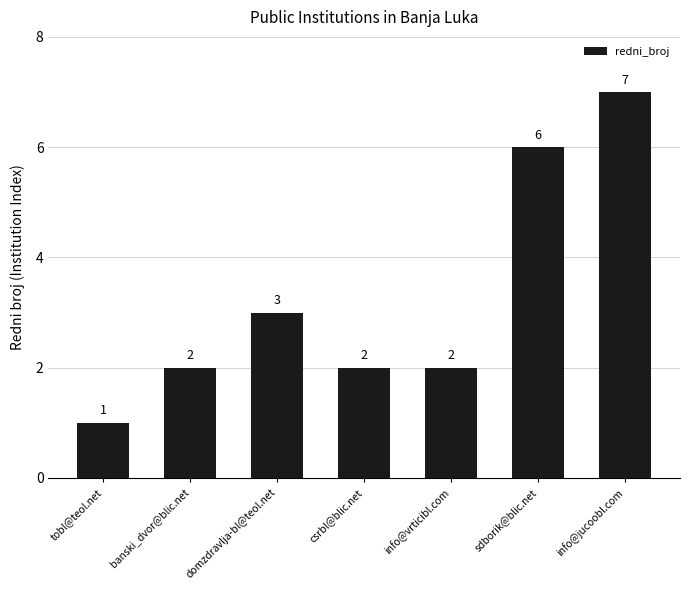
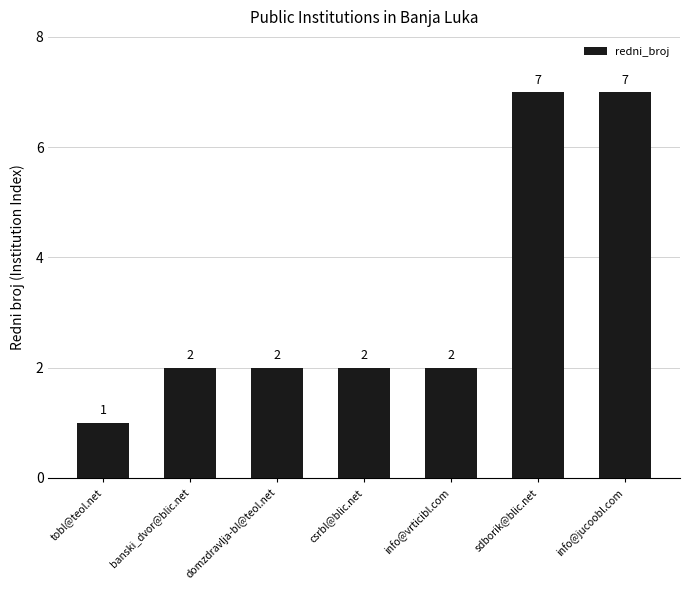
  {
    "tobl@teol.net": 1,
    "banski_dvor@blic.net": 2,
-   "domzdravlja-bl@teol.net": 3,
+   "domzdravlja-bl@teol.net": 2,
    "csrbl@blic.net": 2,
    "info@vrticibl.com": 2,
-   "sdborik@blic.net": 6,
+   "sdborik@blic.net": 7,
    "info@jucoobl.com": 7
  }
